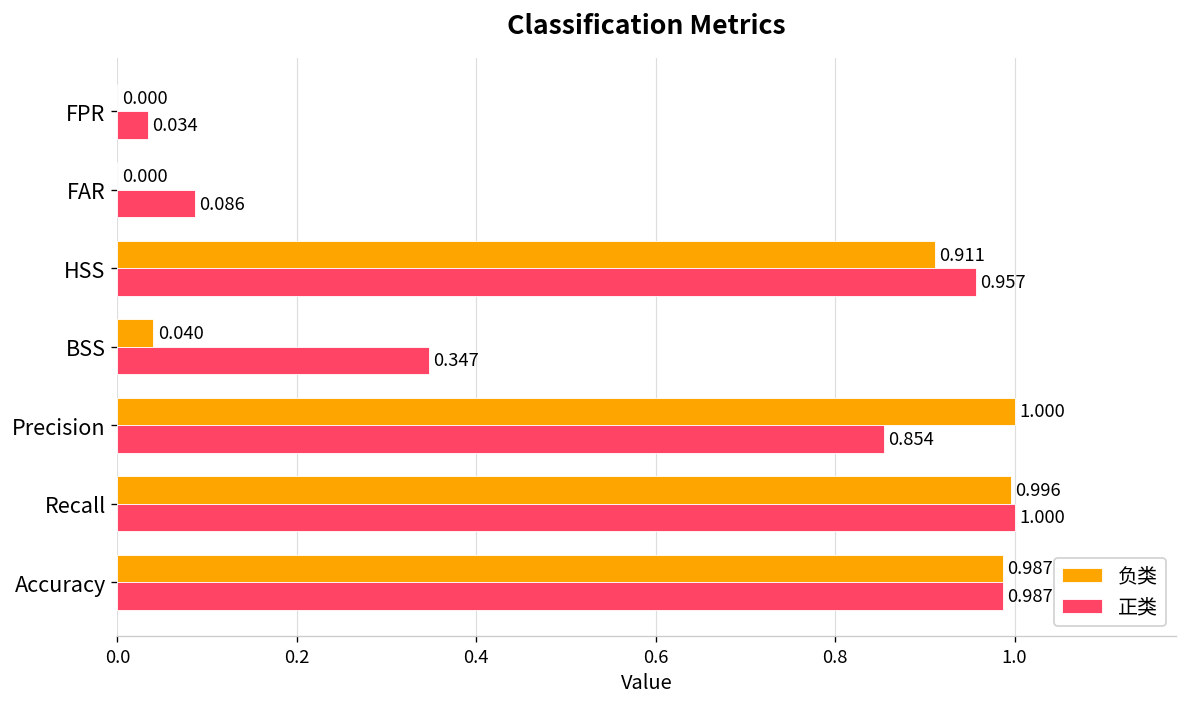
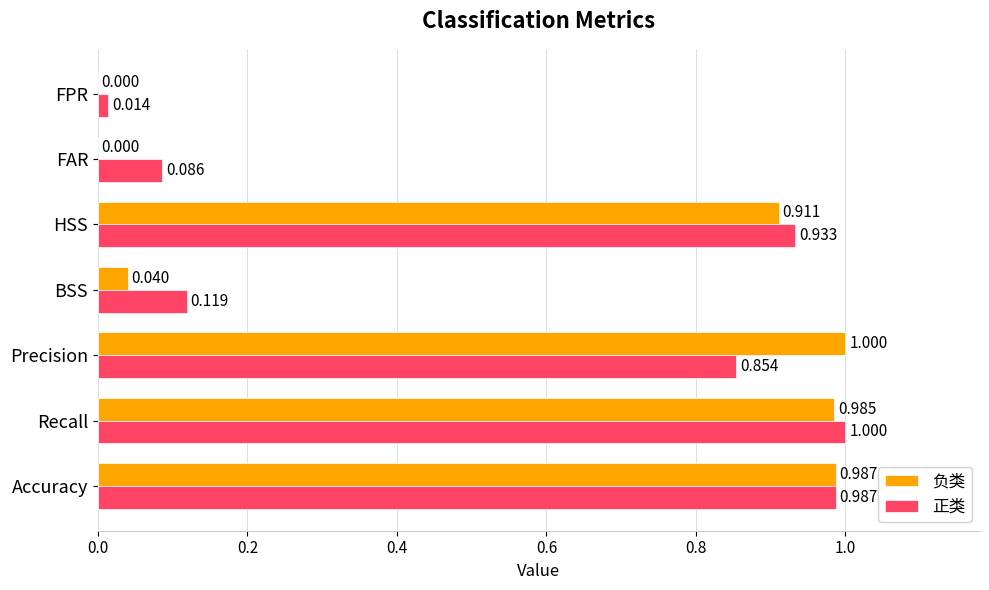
  {
    "负类": {
      "FPR": 0.000,
      "FAR": 0.000,
      "HSS": 0.911,
      "BSS": 0.040,
      "Precision": 1.000,
-     "Recall": 0.996,
+     "Recall": 0.985,
      "Accuracy": 0.987
    },
    "正类": {
-     "FPR": 0.034,
+     "FPR": 0.014,
      "FAR": 0.086,
-     "HSS": 0.957,
-     "BSS": 0.347,
+     "HSS": 0.933,
+     "BSS": 0.119,
      "Precision": 0.854,
      "Recall": 1.000,
      "Accuracy": 0.987
    }
  }
